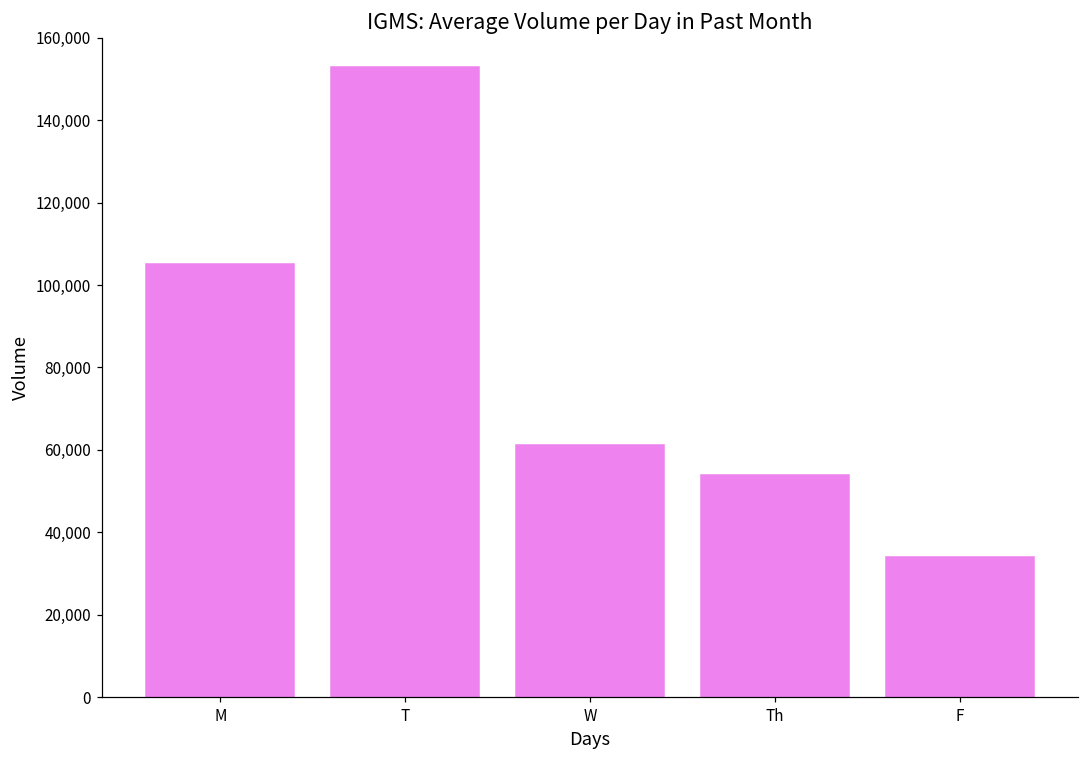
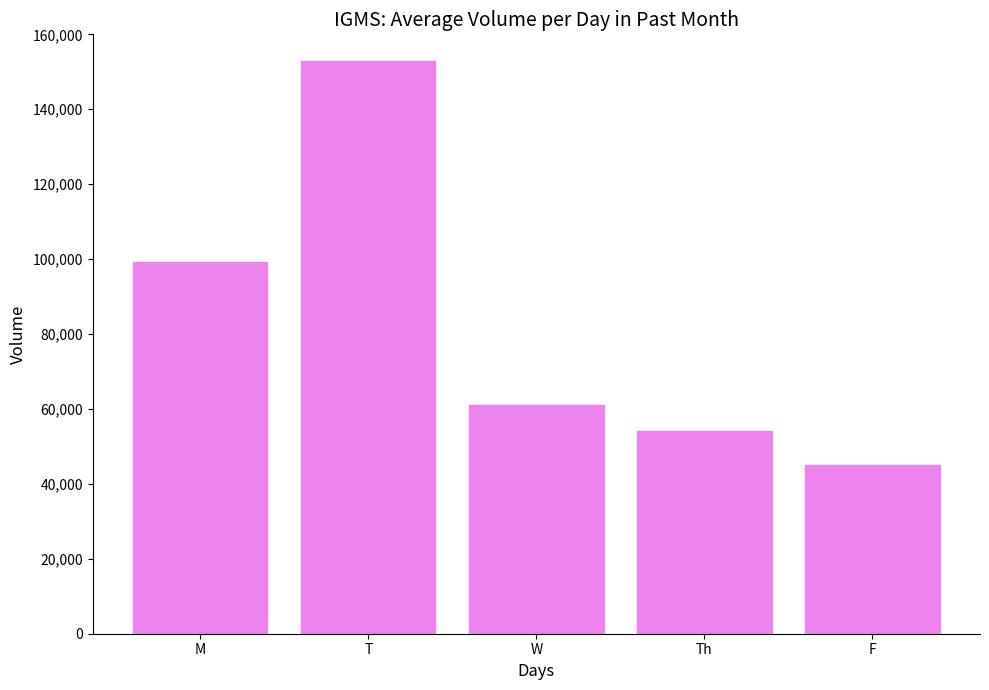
  {
-   "M": "105,000",
+   "M": "99,000",
    "T": "153,000",
    "W": "61,000",
    "Th": "54,000",
-   "F": "34,000"
+   "F": "45,000"
  }
